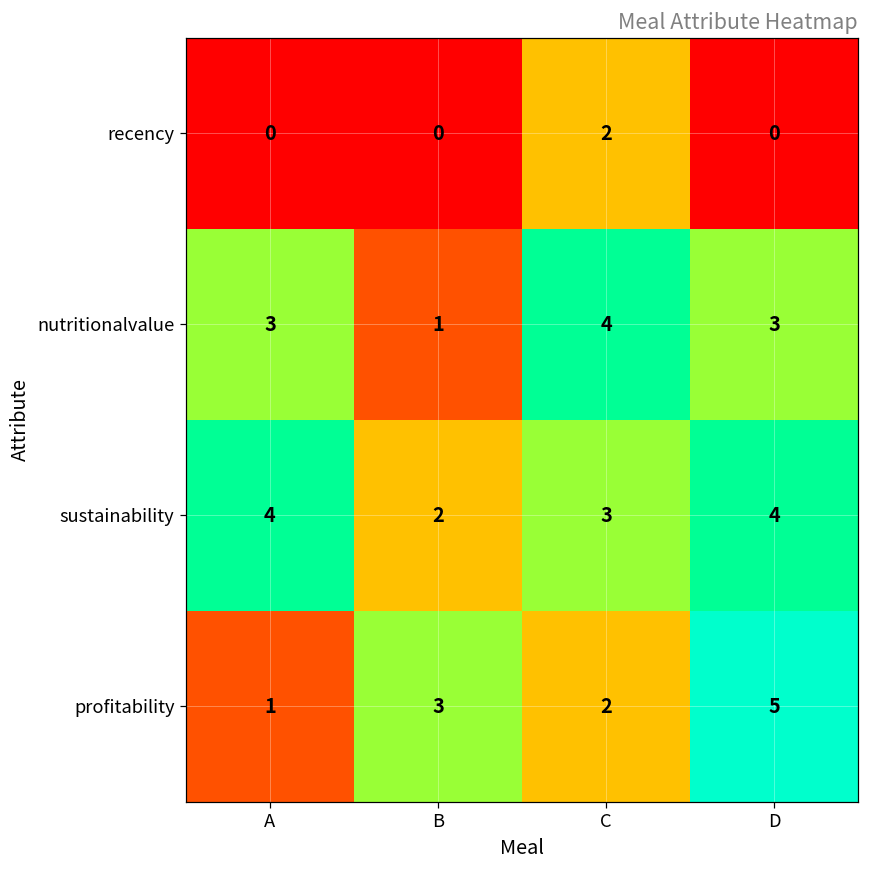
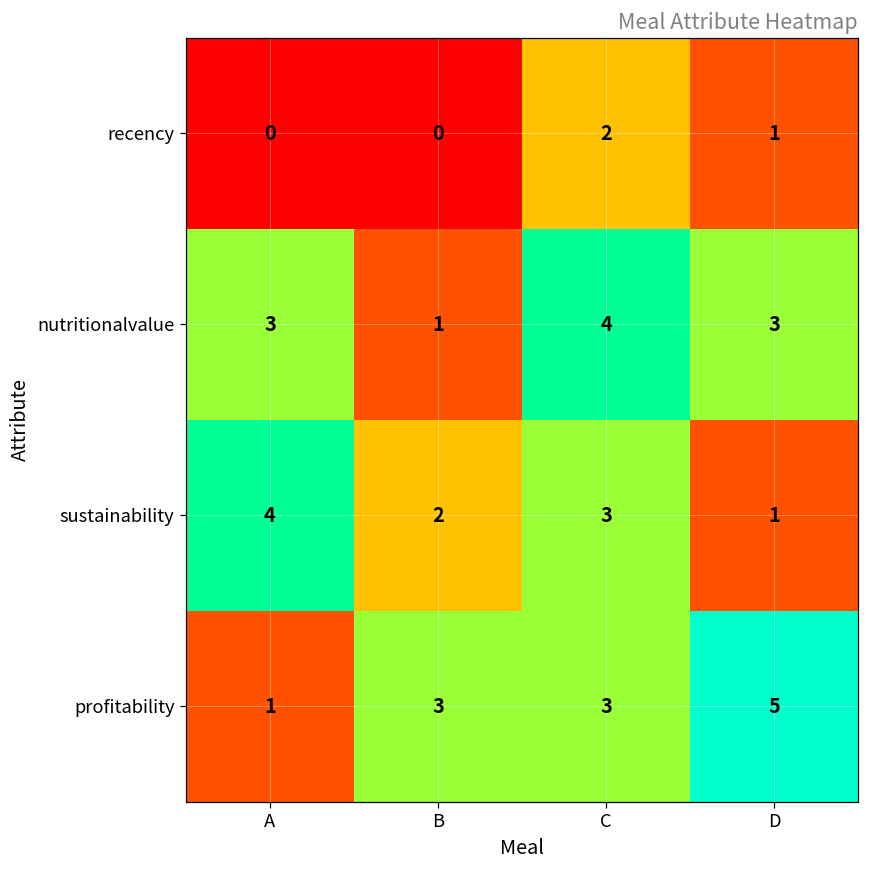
  {
    "recency": {
      "A": 0,
      "B": 0,
      "C": 2,
-     "D": 0
+     "D": 1
    },
    "nutritionalvalue": {
      "A": 3,
      "B": 1,
      "C": 4,
      "D": 3
    },
    "sustainability": {
      "A": 4,
      "B": 2,
      "C": 3,
-     "D": 4
+     "D": 1
    },
    "profitability": {
      "A": 1,
      "B": 3,
-     "C": 2,
+     "C": 3,
      "D": 5
    }
  }
